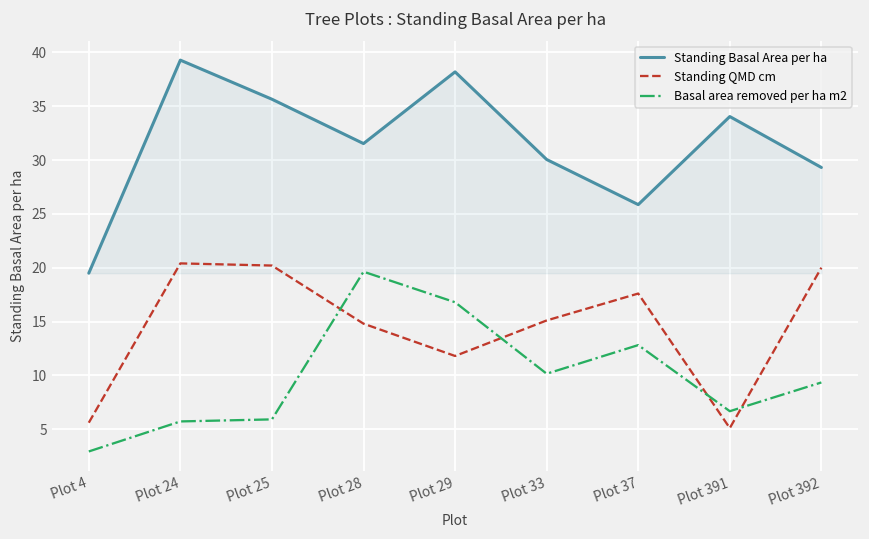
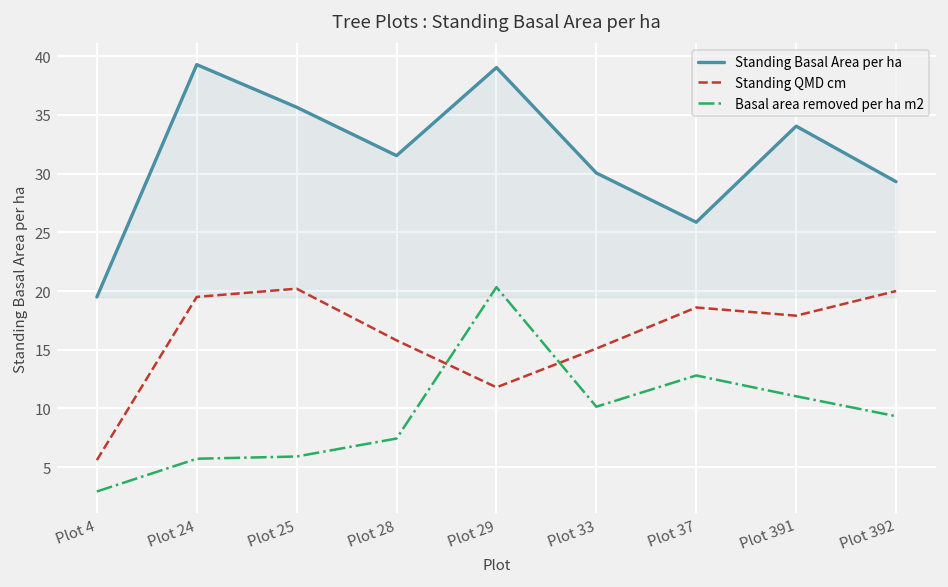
  {
    "Standing Basal Area per ha": {
      "Plot 4": 19,
      "Plot 24": 39,
      "Plot 25": 36,
      "Plot 28": 32,
-     "Plot 29": 38,
+     "Plot 29": 39,
      "Plot 33": 30,
      "Plot 37": 26,
      "Plot 391": 34,
      "Plot 392": 29
    },
    "Standing QMD cm": {
      "Plot 4": 6,
-     "Plot 24": 20.4,
+     "Plot 24": 19.5,
      "Plot 25": 20,
-     "Plot 28": 15,
+     "Plot 28": 16,
      "Plot 29": 12,
      "Plot 33": 15,
-     "Plot 37": 18,
-     "Plot 391": 5,
+     "Plot 37": 19,
+     "Plot 391": 18,
      "Plot 392": 20
    },
    "Basal area removed per ha m2": {
      "Plot 4": 3,
      "Plot 24": 6,
      "Plot 25": 6,
-     "Plot 28": 20,
-     "Plot 29": 17,
+     "Plot 28": 7,
+     "Plot 29": 20,
      "Plot 33": 10,
      "Plot 37": 13,
-     "Plot 391": 7,
+     "Plot 391": 11,
      "Plot 392": 9
    }
  }
